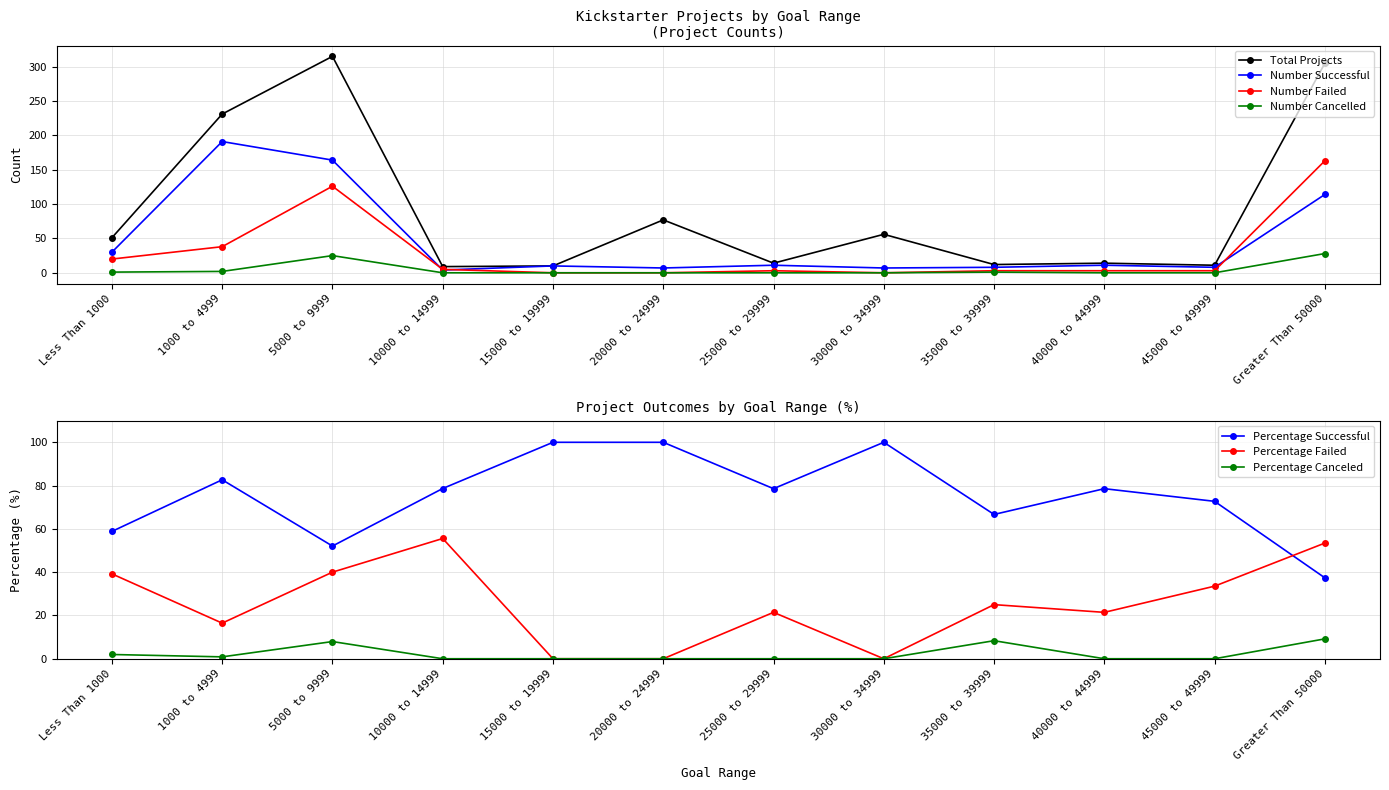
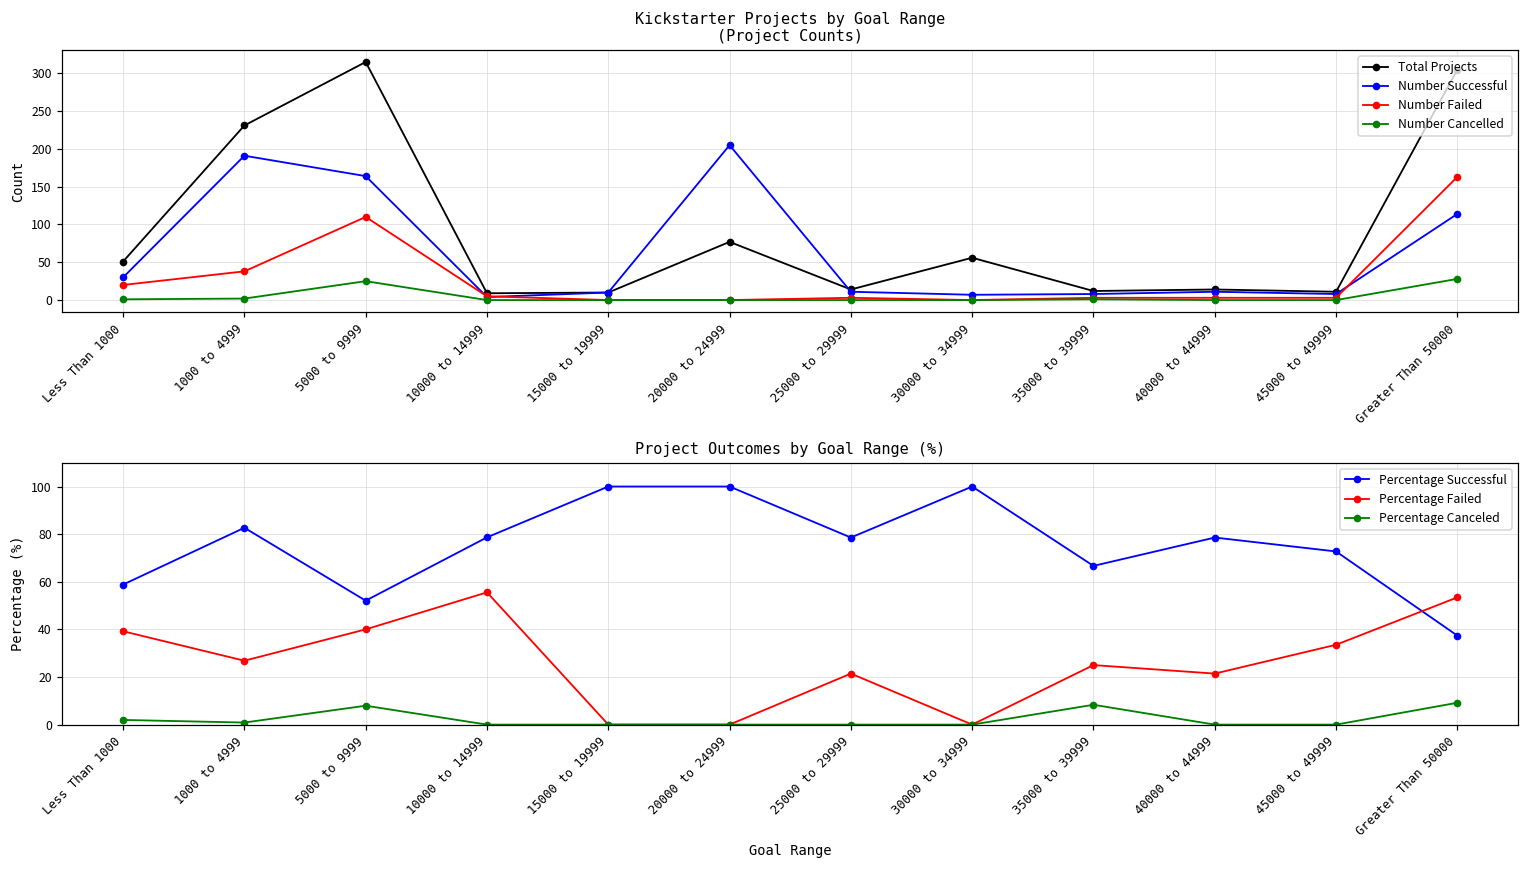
  {
    "Kickstarter Projects by Goal Range (Project Counts)": {
      "Total Projects": {
        "Less Than 1000": 50,
        "1000 to 4999": 230,
        "5000 to 9999": 320,
        "10000 to 14999": 10,
        "20000 to 24999": 80,
        "30000 to 34999": 60,
        "35000 to 39999": 10
      },
      "Number Successful": {
        "Less Than 1000": 30,
        "1000 to 4999": 190,
        "5000 to 9999": 160,
-       "20000 to 24999": 10,
+       "20000 to 24999": 210,
        "30000 to 34999": 10,
        "35000 to 39999": 10,
        "Greater Than 50000": 110
      },
      "Number Failed": {
        "Less Than 1000": 20,
        "1000 to 4999": 40,
-       "5000 to 9999": 130,
+       "5000 to 9999": 110,
        "Greater Than 50000": 160
      },
      "Number Cancelled": {
        "Less Than 1000": 0,
        "1000 to 4999": 0,
        "5000 to 9999": 30,
        "10000 to 14999": 0,
        "Greater Than 50000": 30
      }
    },
    "Project Outcomes by Goal Range (%)": {
      "Percentage Successful": {
        "Less Than 1000": 59,
        "1000 to 4999": 83,
        "5000 to 9999": 52,
        "10000 to 14999": 79,
        "15000 to 19999": 100,
        "20000 to 24999": 100,
        "25000 to 29999": 79,
        "30000 to 34999": 100,
        "35000 to 39999": 67,
        "40000 to 44999": 79,
        "45000 to 49999": 73,
        "Greater Than 50000": 37
      },
      "Percentage Failed": {
        "Less Than 1000": 39,
-       "1000 to 4999": 16,
+       "1000 to 4999": 27,
        "5000 to 9999": 40,
        "10000 to 14999": 56,
        "25000 to 29999": 21,
        "35000 to 39999": 25,
        "40000 to 44999": 21,
        "45000 to 49999": 34,
        "Greater Than 50000": 53
      },
      "Percentage Canceled": {
        "Less Than 1000": 2,
        "1000 to 4999": 1,
        "5000 to 9999": 8,
        "10000 to 14999": 0,
        "25000 to 29999": 0,
        "35000 to 39999": 8,
        "40000 to 44999": 0,
        "45000 to 49999": 0,
        "Greater Than 50000": 9
      }
    }
  }
